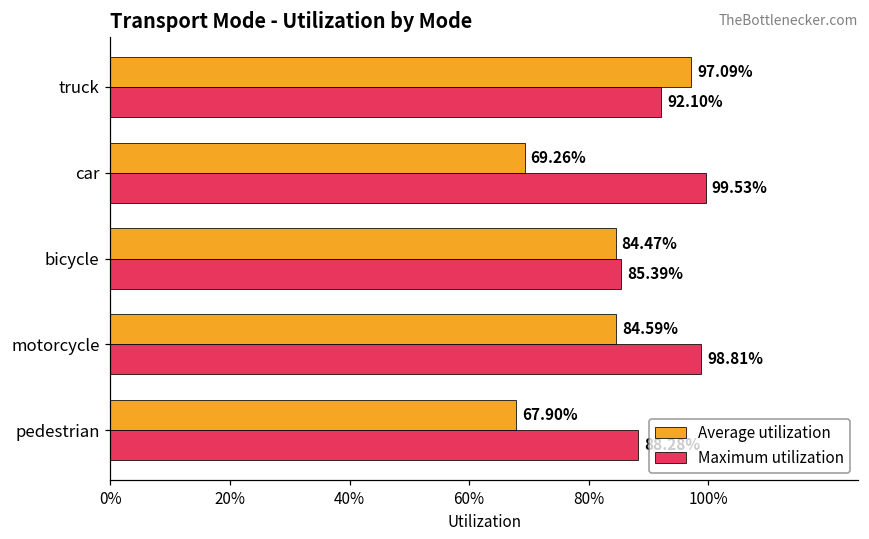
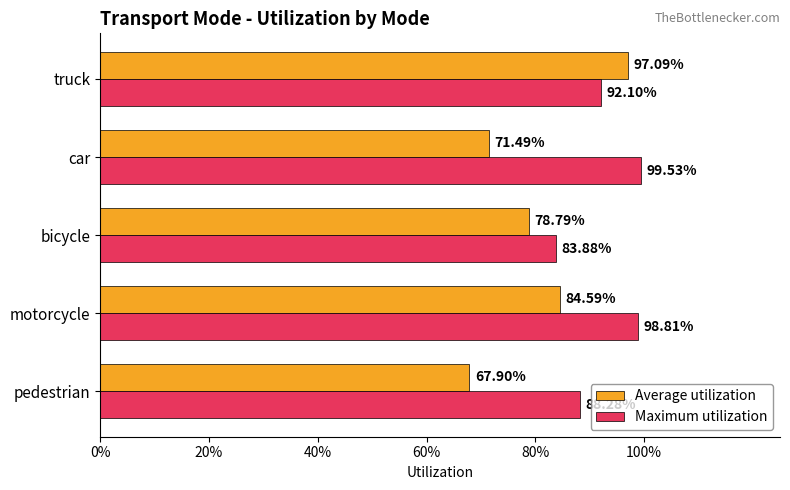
  {
    "Average utilization": {
      "truck": "97.09%",
-     "car": "69.26%",
-     "bicycle": "84.47%",
+     "car": "71.49%",
+     "bicycle": "78.79%",
      "motorcycle": "84.59%",
      "pedestrian": "67.90%"
    },
    "Maximum utilization": {
      "truck": "92.10%",
      "car": "99.53%",
-     "bicycle": "85.39%",
+     "bicycle": "83.88%",
      "motorcycle": "98.81%"
    }
  }
